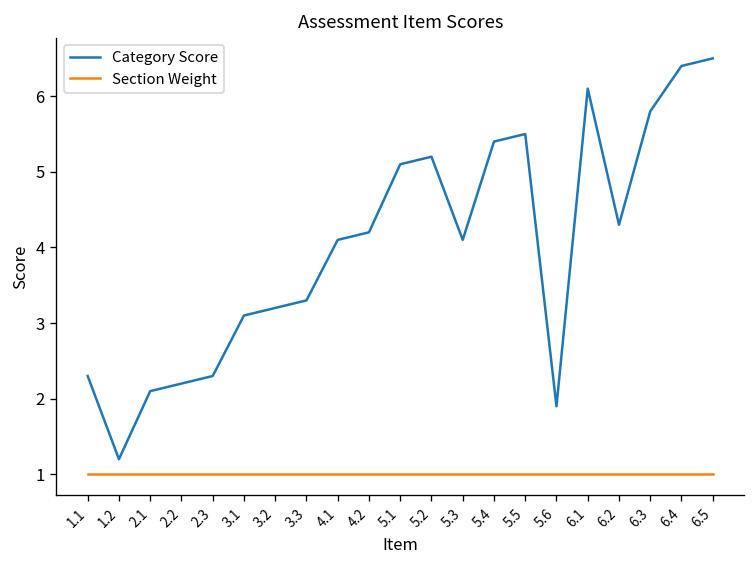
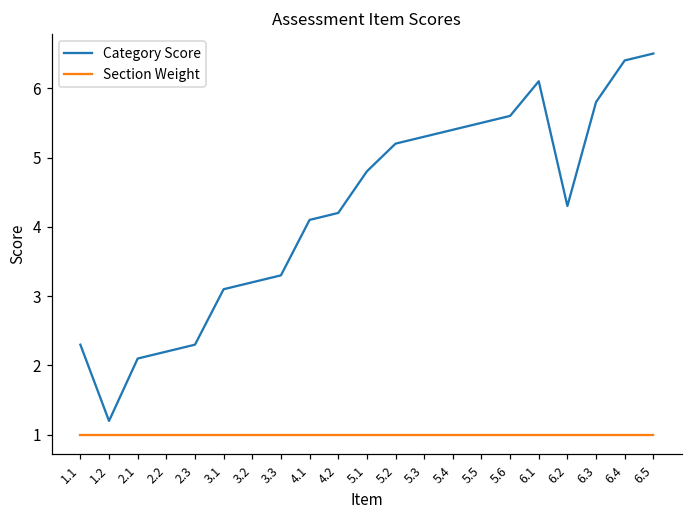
  {
    "Category Score": {
      "1.1": 2.3,
      "1.2": 1.2,
      "2.1": 2.1,
      "2.2": 2.2,
      "2.3": 2.3,
      "3.1": 3.1,
      "3.2": 3.2,
      "3.3": 3.3,
      "4.1": 4.1,
      "4.2": 4.2,
-     "5.1": 5.1,
+     "5.1": 4.8,
      "5.2": 5.2,
-     "5.3": 4.1,
+     "5.3": 5.3,
      "5.4": 5.4,
      "5.5": 5.5,
-     "5.6": 1.9,
+     "5.6": 5.6,
      "6.1": 6.1,
      "6.2": 4.3,
      "6.3": 5.8,
      "6.4": 6.4,
      "6.5": 6.5
    },
    "Section Weight": {
      "1.1": 1.0,
      "1.2": 1.0,
      "2.1": 1.0,
      "2.2": 1.0,
      "2.3": 1.0,
      "3.1": 1.0,
      "3.2": 1.0,
      "3.3": 1.0,
      "4.1": 1.0,
      "4.2": 1.0,
      "5.1": 1.0,
      "5.2": 1.0,
      "5.3": 1.0,
      "5.4": 1.0,
      "5.5": 1.0,
      "5.6": 1.0,
      "6.1": 1.0,
      "6.2": 1.0,
      "6.3": 1.0,
      "6.4": 1.0,
      "6.5": 1.0
    }
  }
